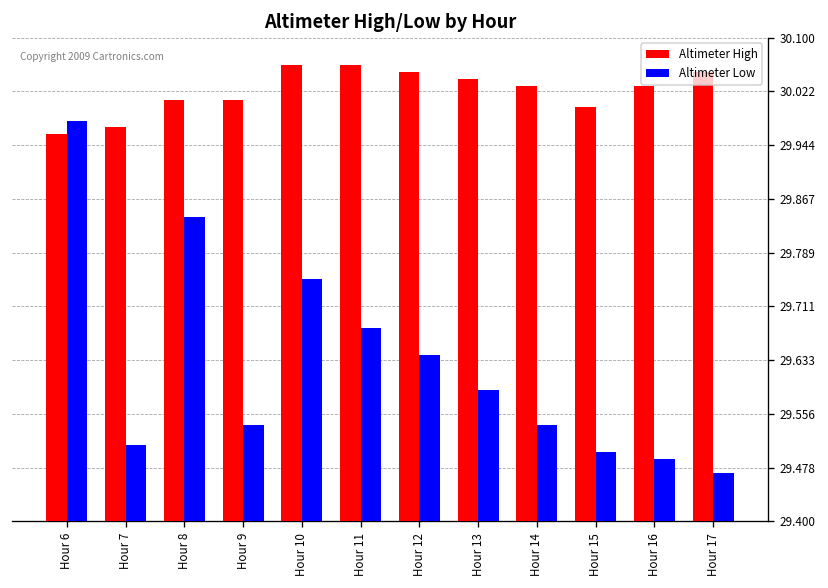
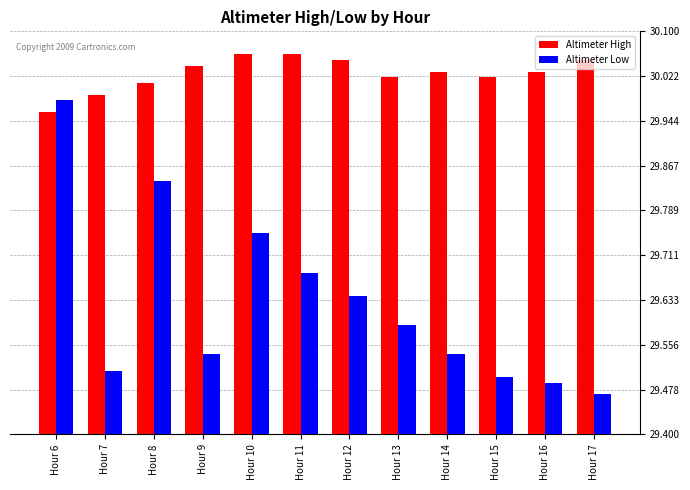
  {
    "Altimeter High": {
      "Hour 6": 29.96,
-     "Hour 7": 29.97,
+     "Hour 7": 29.99,
      "Hour 8": 30.01,
-     "Hour 9": 30.01,
+     "Hour 9": 30.04,
      "Hour 10": 30.06,
      "Hour 11": 30.06,
      "Hour 12": 30.05,
-     "Hour 13": 30.04,
+     "Hour 13": 30.02,
      "Hour 14": 30.03,
-     "Hour 15": 30.00,
+     "Hour 15": 30.02,
      "Hour 16": 30.03
    },
    "Altimeter Low": {
      "Hour 6": 29.98,
      "Hour 7": 29.51,
      "Hour 8": 29.84,
      "Hour 9": 29.54,
      "Hour 10": 29.75,
      "Hour 11": 29.68,
      "Hour 12": 29.64,
      "Hour 13": 29.59,
      "Hour 14": 29.54,
      "Hour 15": 29.50,
      "Hour 16": 29.49,
      "Hour 17": 29.47
    }
  }
